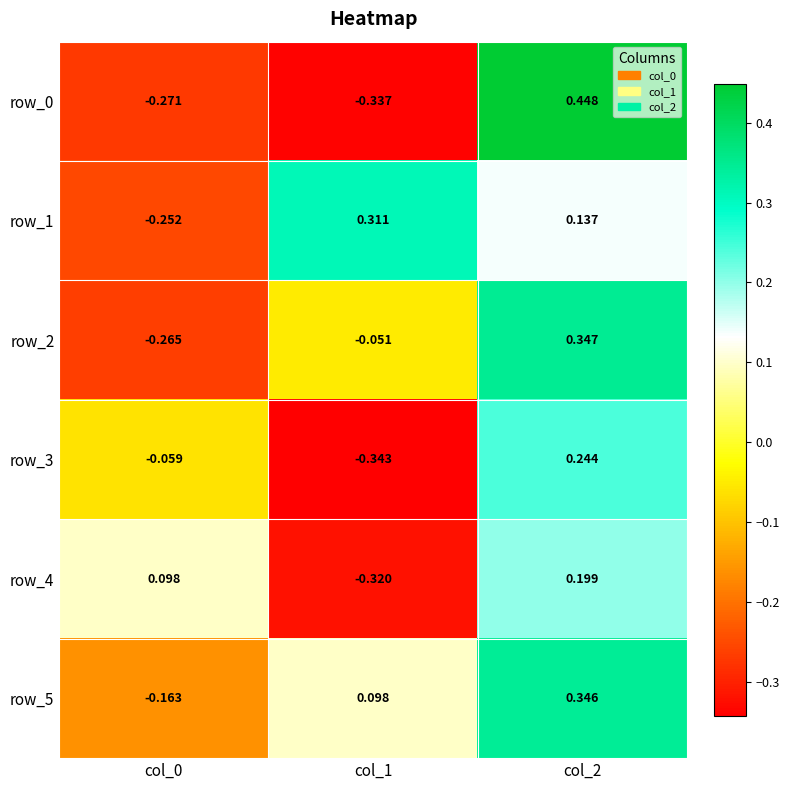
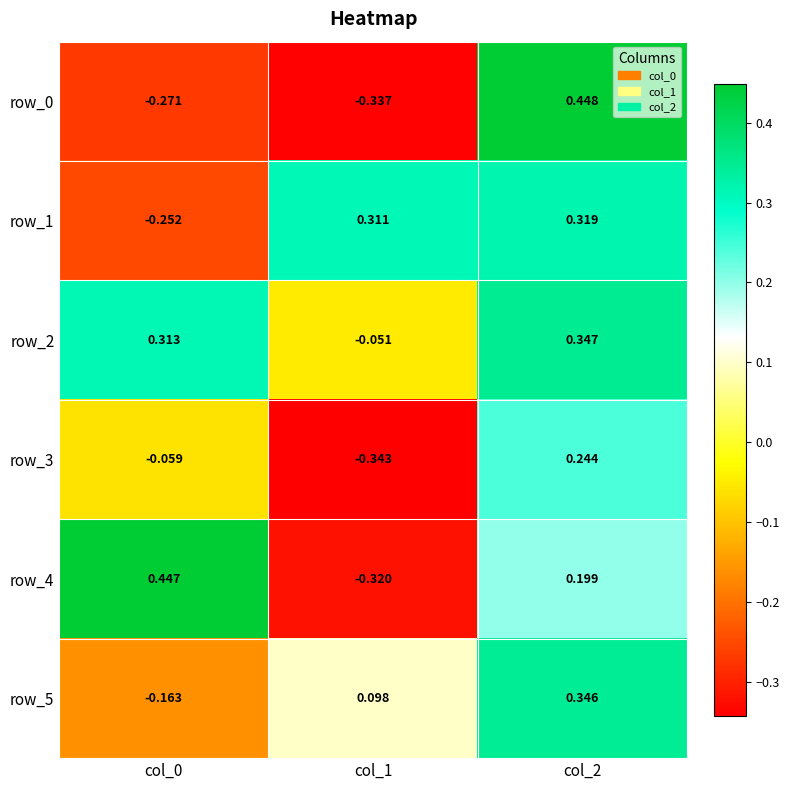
  {
    "row_0": {
      "col_0": -0.271,
      "col_1": -0.337,
      "col_2": 0.448
    },
    "row_1": {
      "col_0": -0.252,
      "col_1": 0.311,
-     "col_2": 0.137
+     "col_2": 0.319
    },
    "row_2": {
-     "col_0": -0.265,
+     "col_0": 0.313,
      "col_1": -0.051,
      "col_2": 0.347
    },
    "row_3": {
      "col_0": -0.059,
      "col_1": -0.343,
      "col_2": 0.244
    },
    "row_4": {
-     "col_0": 0.098,
+     "col_0": 0.447,
      "col_1": -0.320,
      "col_2": 0.199
    },
    "row_5": {
      "col_0": -0.163,
      "col_1": 0.098,
      "col_2": 0.346
    }
  }
